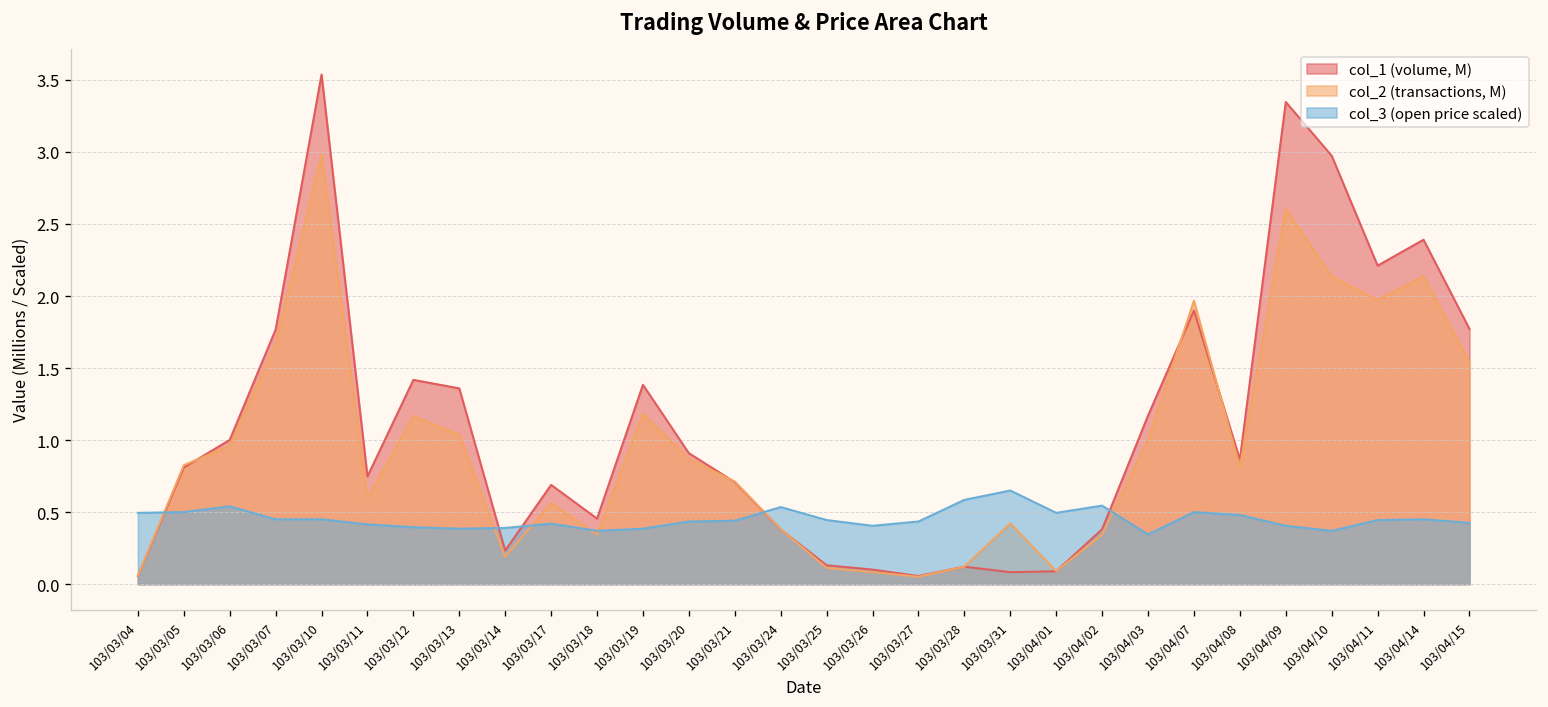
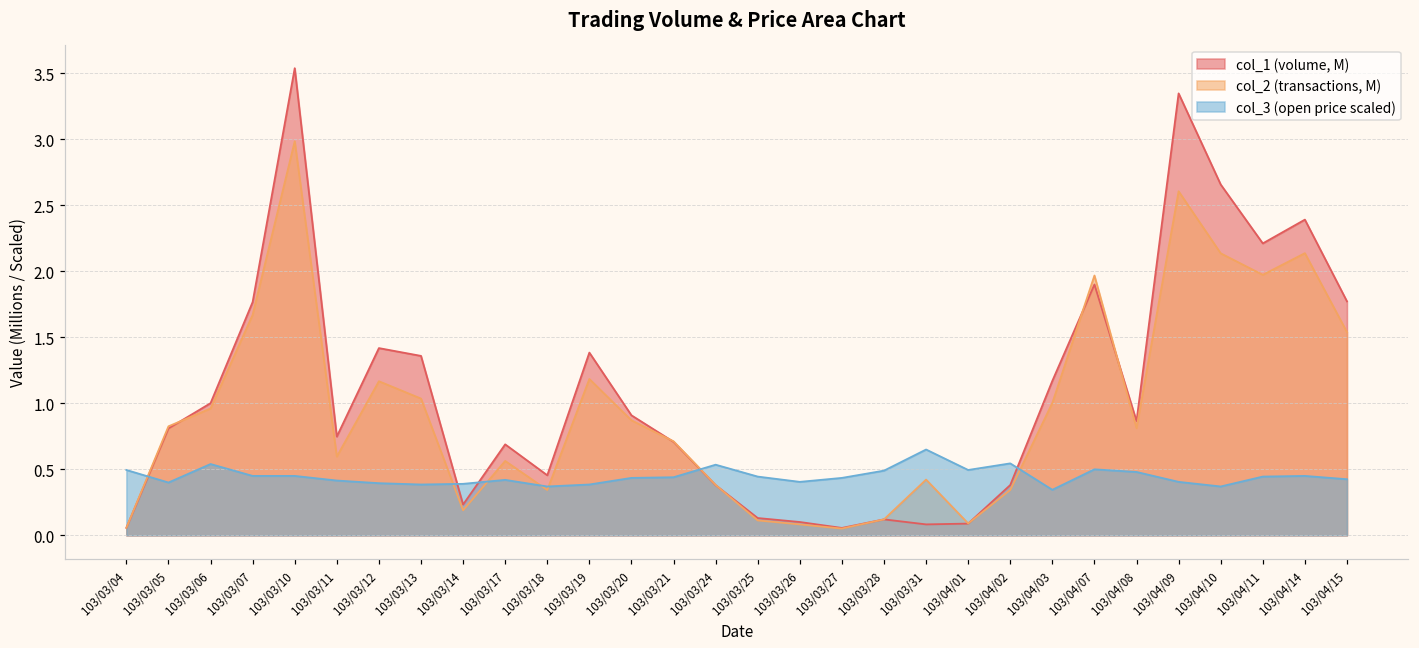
  {
    "col_1 (volume, M)": {
      "103/03/06": 1.00,
      "103/03/07": 1.77,
      "103/03/10": 3.54,
      "103/03/11": 0.75,
      "103/03/12": 1.42,
      "103/03/13": 1.36,
      "103/03/14": 0.23,
      "103/03/17": 0.69,
      "103/03/18": 0.46,
      "103/03/19": 1.38,
      "103/03/20": 0.91,
      "103/03/31": 0.08,
      "103/04/02": 0.38,
      "103/04/03": 1.17,
      "103/04/07": 1.90,
      "103/04/08": 0.87,
      "103/04/09": 3.35,
-     "103/04/10": 2.97,
+     "103/04/10": 2.66,
      "103/04/11": 2.21,
      "103/04/14": 2.39,
      "103/04/15": 1.77
    },
    "col_2 (transactions, M)": {
      "103/03/06": 0.96,
      "103/03/07": 1.67,
      "103/03/10": 2.98,
      "103/03/11": 0.60,
      "103/03/12": 1.17,
      "103/03/13": 1.04,
      "103/03/14": 0.19,
      "103/03/17": 0.56,
      "103/03/18": 0.34,
      "103/03/19": 1.18,
      "103/03/20": 0.87,
      "103/03/31": 0.42,
      "103/04/02": 0.34,
      "103/04/03": 1.00,
      "103/04/07": 1.97,
      "103/04/08": 0.81,
      "103/04/09": 2.61,
      "103/04/10": 2.14,
      "103/04/11": 1.97,
      "103/04/14": 2.14,
      "103/04/15": 1.54
    },
    "col_3 (open price scaled)": {
      "103/03/04": 0.50,
-     "103/03/05": 0.50,
+     "103/03/05": 0.40,
      "103/03/06": 0.54,
      "103/03/07": 0.45,
      "103/03/10": 0.45,
      "103/03/11": 0.42,
      "103/03/12": 0.40,
      "103/03/13": 0.39,
      "103/03/14": 0.39,
      "103/03/17": 0.42,
      "103/03/18": 0.37,
      "103/03/19": 0.39,
      "103/03/20": 0.44,
      "103/03/21": 0.44,
      "103/03/24": 0.54,
      "103/03/25": 0.45,
      "103/03/26": 0.41,
      "103/03/27": 0.44,
-     "103/03/28": 0.59,
+     "103/03/28": 0.49,
      "103/03/31": 0.65,
      "103/04/01": 0.50,
      "103/04/02": 0.55,
      "103/04/03": 0.35,
      "103/04/07": 0.50,
      "103/04/08": 0.48,
      "103/04/09": 0.41,
      "103/04/10": 0.37,
      "103/04/11": 0.45,
      "103/04/14": 0.45,
      "103/04/15": 0.43
    }
  }
